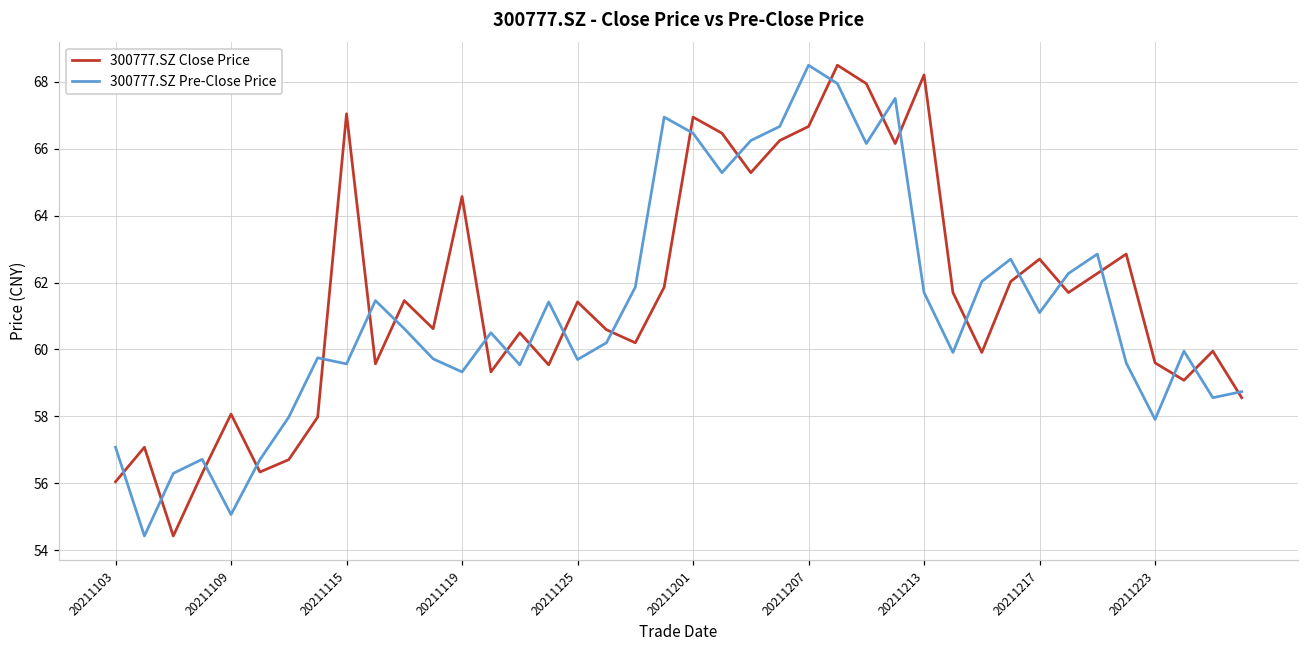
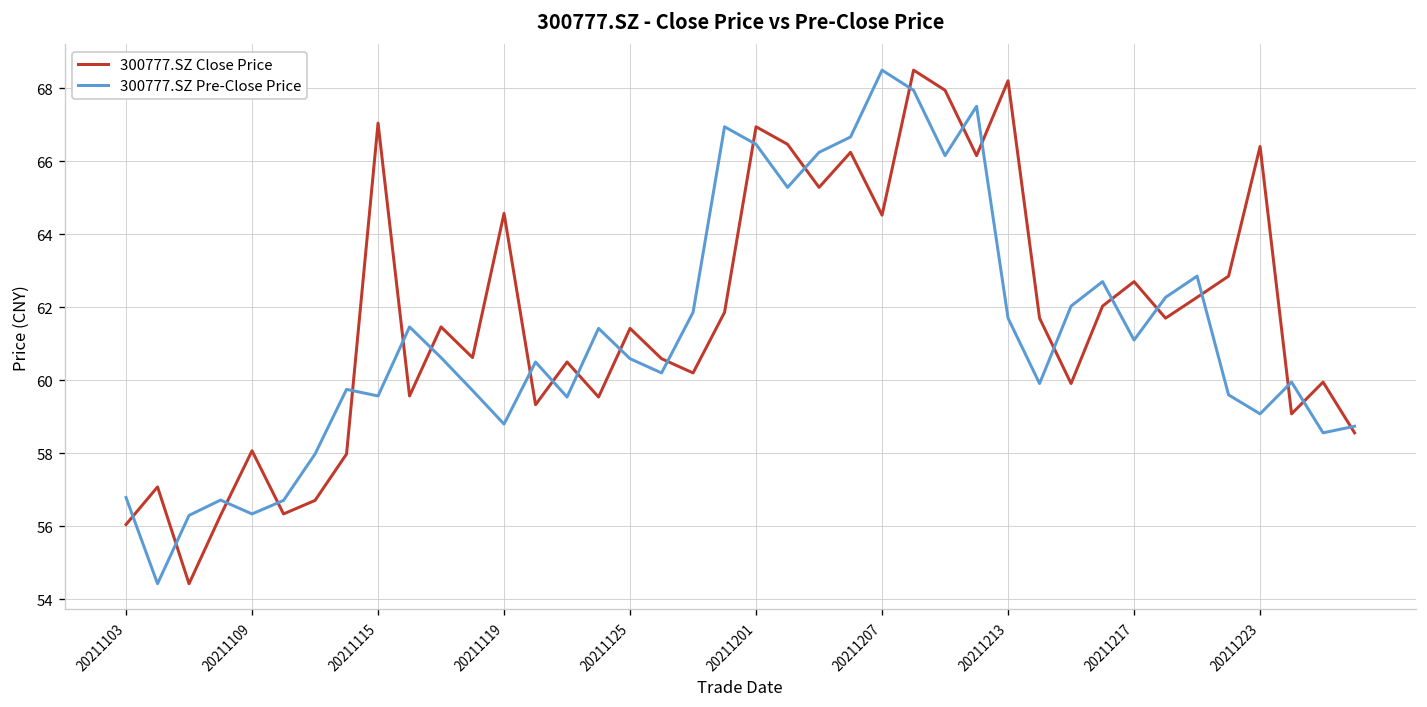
  {
    "300777.SZ Close Price": {
      "20211103": 56.1,
      "20211109": 58.1,
      "20211115": 67.0,
      "20211119": 64.6,
      "20211125": 61.4,
      "20211201": 66.9,
-     "20211207": 66.7,
+     "20211207": 64.5,
      "20211213": 68.2,
      "20211217": 62.7,
-     "20211223": 59.6
+     "20211223": 66.4
    },
    "300777.SZ Pre-Close Price": {
-     "20211103": 57.1,
-     "20211109": 55.1,
+     "20211103": 56.8,
+     "20211109": 56.3,
      "20211115": 59.6,
-     "20211119": 59.3,
-     "20211125": 59.7,
+     "20211119": 58.8,
+     "20211125": 60.6,
      "20211201": 66.5,
      "20211207": 68.5,
      "20211213": 61.7,
      "20211217": 61.1,
-     "20211223": 57.9
+     "20211223": 59.1
    }
  }
